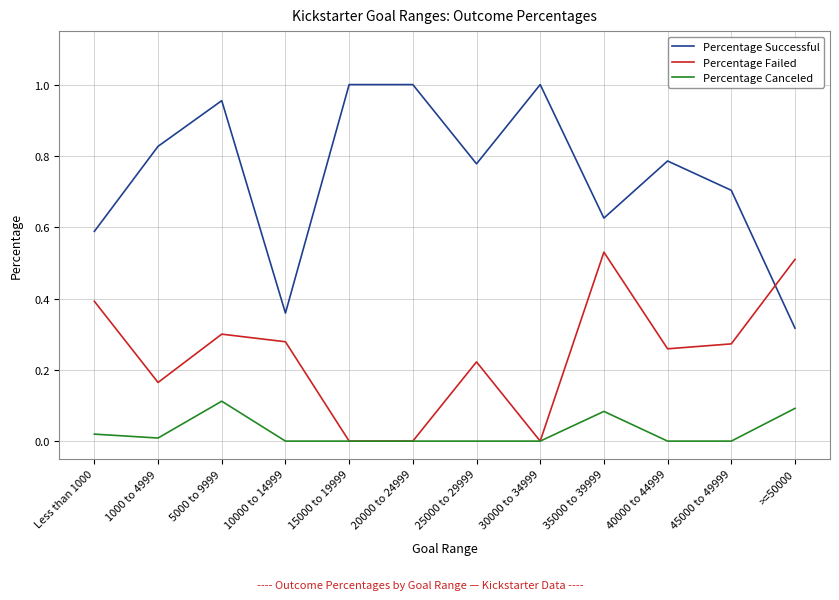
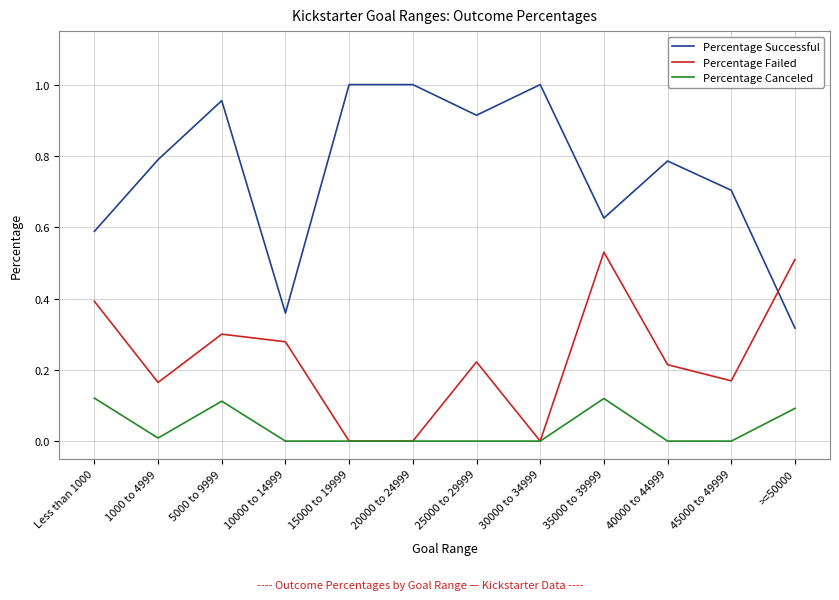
  {
    "Percentage Successful": {
      "Less than 1000": 0.59,
-     "1000 to 4999": 0.83,
+     "1000 to 4999": 0.79,
      "5000 to 9999": 0.95,
      "10000 to 14999": 0.36,
      "15000 to 19999": 1.00,
      "20000 to 24999": 1.00,
-     "25000 to 29999": 0.78,
+     "25000 to 29999": 0.91,
      "30000 to 34999": 1.00,
      "35000 to 39999": 0.63,
      "40000 to 44999": 0.79,
      "45000 to 49999": 0.70,
      ">=50000": 0.32
    },
    "Percentage Failed": {
      "Less than 1000": 0.39,
      "1000 to 4999": 0.16,
      "5000 to 9999": 0.30,
      "10000 to 14999": 0.28,
      "25000 to 29999": 0.22,
      "35000 to 39999": 0.53,
-     "40000 to 44999": 0.26,
-     "45000 to 49999": 0.27,
+     "40000 to 44999": 0.21,
+     "45000 to 49999": 0.17,
      ">=50000": 0.51
    },
    "Percentage Canceled": {
-     "Less than 1000": 0.02,
+     "Less than 1000": 0.12,
      "1000 to 4999": 0.01,
      "5000 to 9999": 0.11,
      "10000 to 14999": 0.00,
      "25000 to 29999": 0.00,
-     "35000 to 39999": 0.08,
+     "35000 to 39999": 0.12,
      "40000 to 44999": 0.00,
      "45000 to 49999": 0.00,
      ">=50000": 0.09
    }
  }
